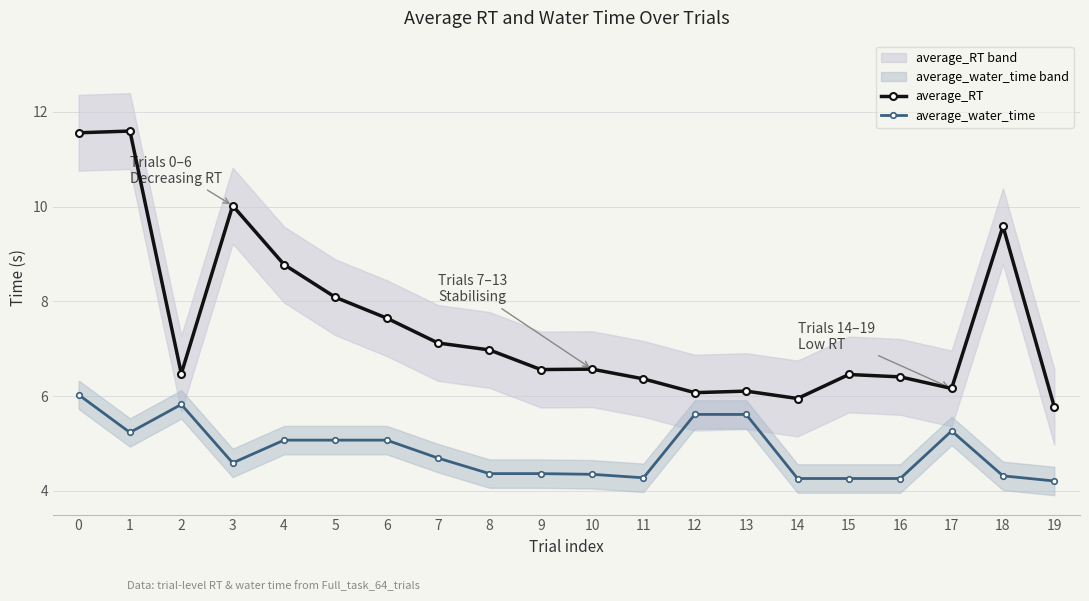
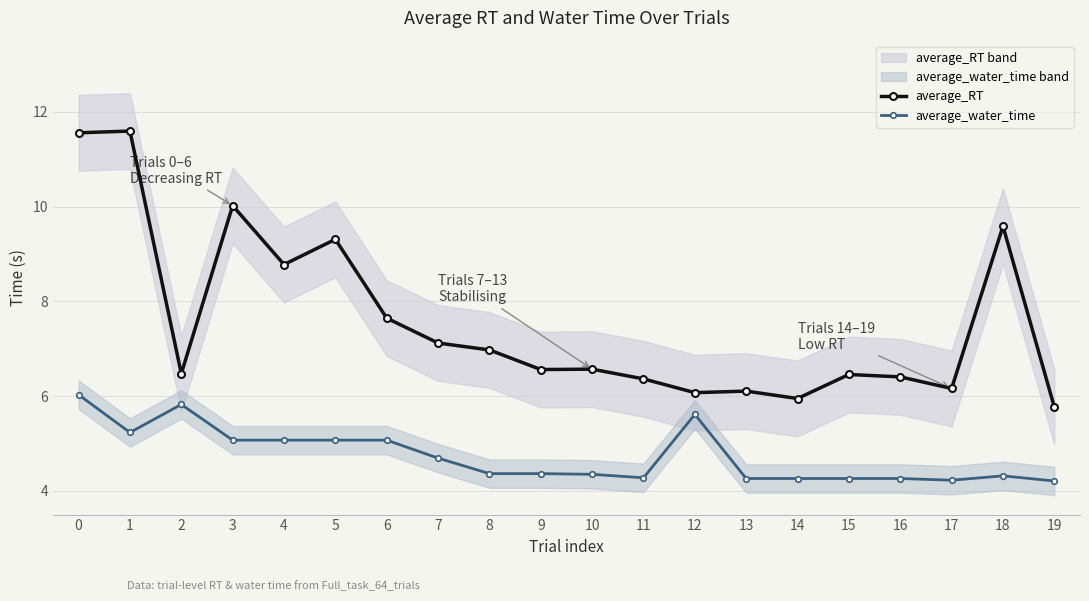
  {
    "average_RT": {
      "0": 11.6,
      "1": 11.6,
      "2": 6.5,
      "3": 10.0,
      "4": 8.8,
-     "5": 8.1,
+     "5": 9.3,
      "6": 7.6,
      "9": 6.6,
      "10": 6.6,
      "11": 6.4,
      "12": 6.1,
      "13": 6.1,
      "14": 5.9,
      "17": 6.2,
      "18": 9.6,
      "19": 5.8
    },
    "average_water_time": {
      "0": 6.0,
      "1": 5.2,
      "2": 5.8,
-     "3": 4.6,
+     "3": 5.1,
      "4": 5.1,
      "5": 5.1,
      "6": 5.1,
      "7": 4.7,
      "8": 4.4,
      "9": 4.4,
      "10": 4.3,
      "11": 4.3,
      "12": 5.6,
-     "13": 5.6,
+     "13": 4.3,
      "14": 4.3,
      "15": 4.3,
      "16": 4.3,
-     "17": 5.3,
+     "17": 4.2,
      "18": 4.3,
      "19": 4.2
    }
  }
